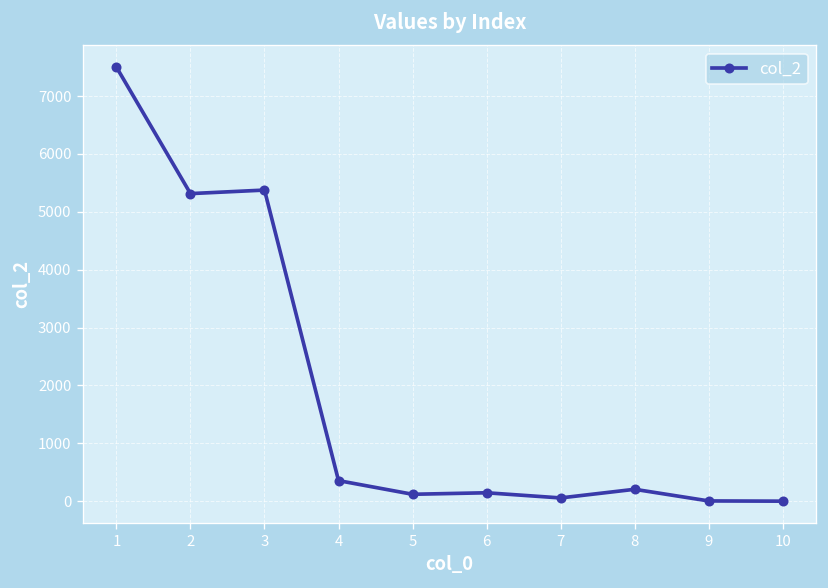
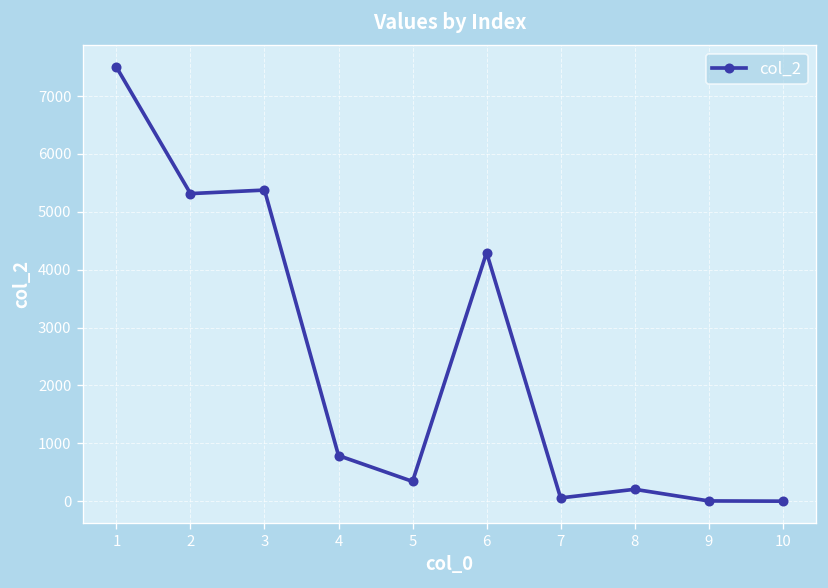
  {
    "1": 7500,
    "2": 5300,
    "3": 5400,
-   "4": 400,
-   "5": 100,
-   "6": 100,
+   "4": 800,
+   "5": 300,
+   "6": 4300,
    "7": 100,
    "8": 200,
    "9": 0,
    "10": 0
  }
